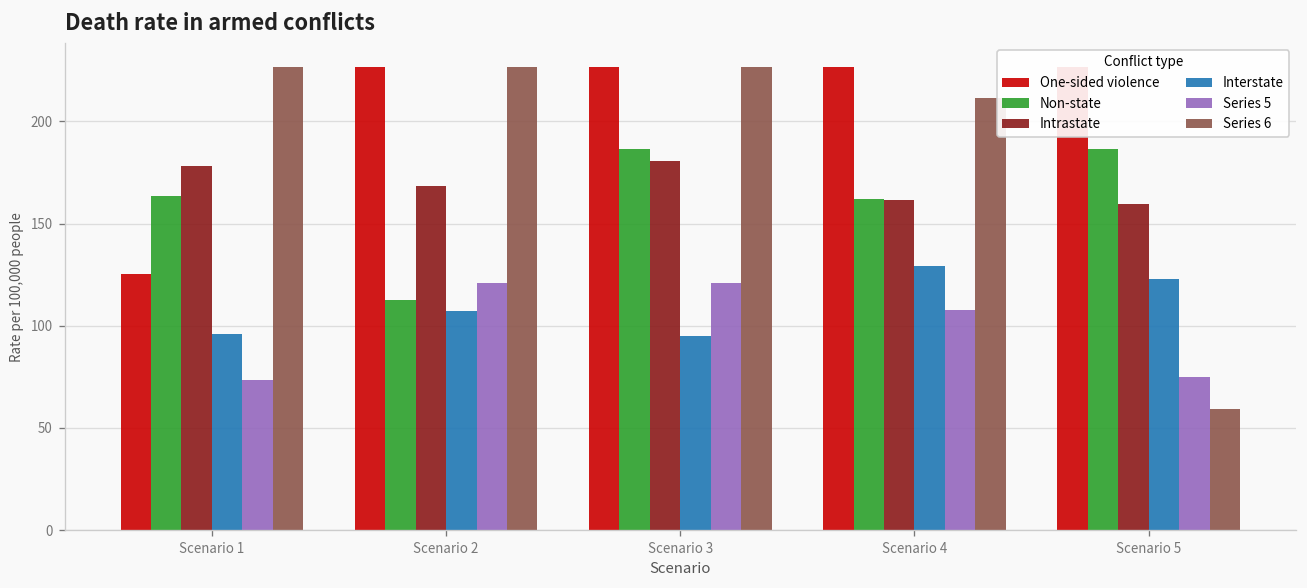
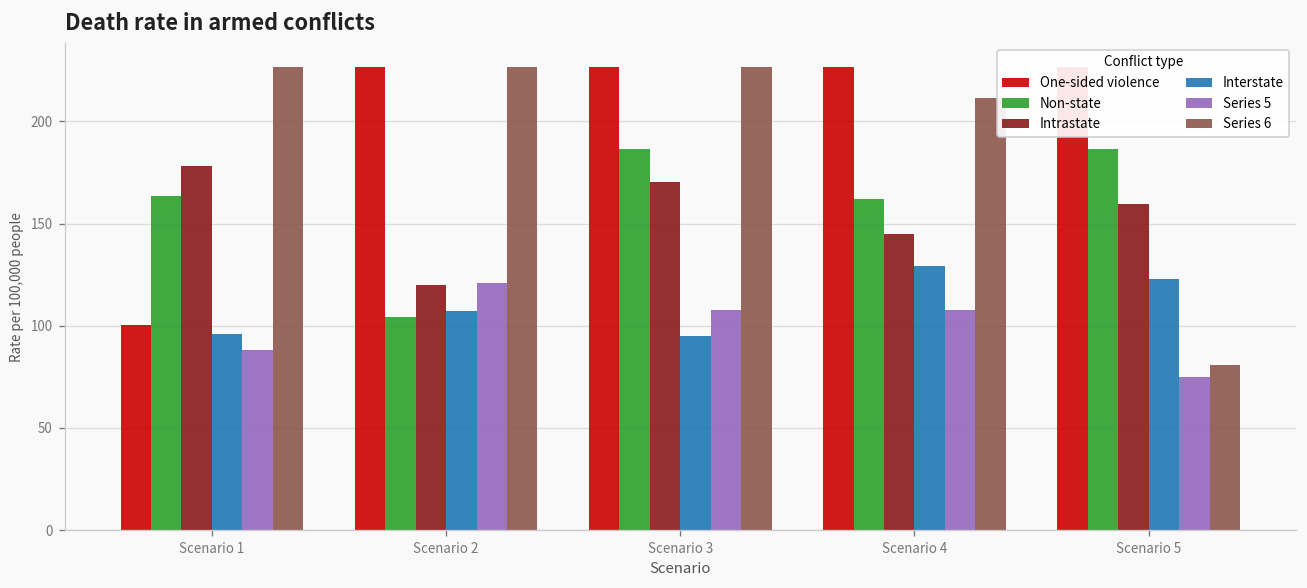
  {
    "One-sided violence": {
-     "Scenario 1": 125,
+     "Scenario 1": 100,
      "Scenario 2": 227,
      "Scenario 3": 227,
      "Scenario 4": 227
    },
    "Non-state": {
      "Scenario 1": 163,
-     "Scenario 2": 112,
+     "Scenario 2": 104,
      "Scenario 3": 187,
      "Scenario 4": 162,
      "Scenario 5": 187
    },
    "Intrastate": {
      "Scenario 1": 178,
-     "Scenario 2": 168,
-     "Scenario 3": 181,
-     "Scenario 4": 161,
+     "Scenario 2": 120,
+     "Scenario 3": 170,
+     "Scenario 4": 145,
      "Scenario 5": 160
    },
    "Interstate": {
      "Scenario 1": 96,
      "Scenario 2": 107,
      "Scenario 3": 95,
      "Scenario 4": 129,
      "Scenario 5": 123
    },
    "Series 5": {
-     "Scenario 1": 73,
+     "Scenario 1": 88,
      "Scenario 2": 121,
-     "Scenario 3": 121,
+     "Scenario 3": 108,
      "Scenario 4": 108,
      "Scenario 5": 75
    },
    "Series 6": {
      "Scenario 1": 227,
      "Scenario 2": 227,
      "Scenario 3": 227,
      "Scenario 4": 211,
-     "Scenario 5": 59
+     "Scenario 5": 81
    }
  }
